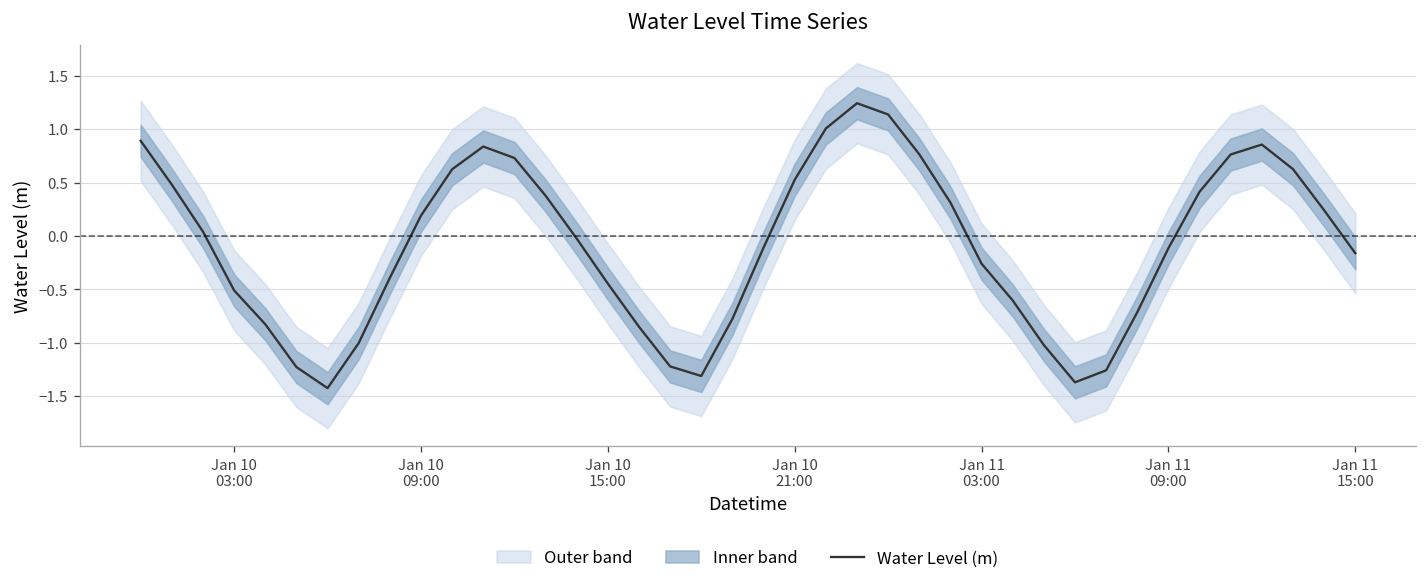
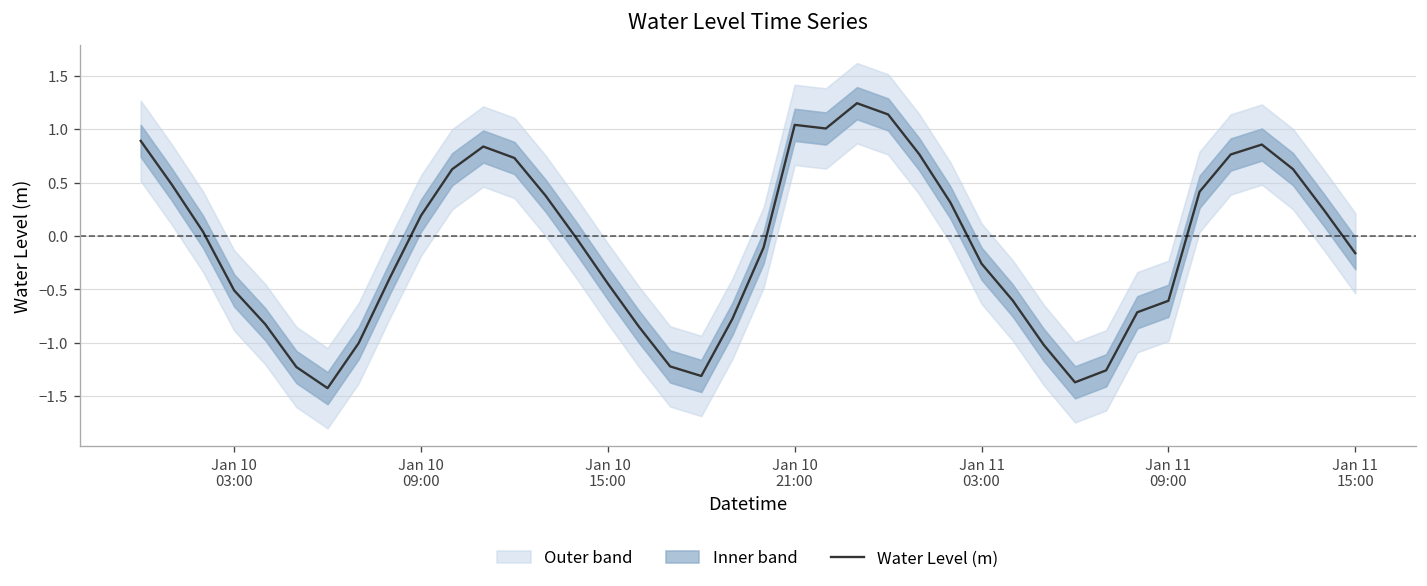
  {
    "Water Level (m)": {
      "Jan 10 03:00": -0.5,
      "Jan 10 09:00": 0.2,
      "Jan 10 15:00": -0.4,
-     "Jan 10 21:00": 0.5,
+     "Jan 10 21:00": 1.0,
      "Jan 11 03:00": -0.3,
-     "Jan 11 09:00": -0.1,
+     "Jan 11 09:00": -0.6,
      "Jan 11 15:00": -0.2
    }
  }
